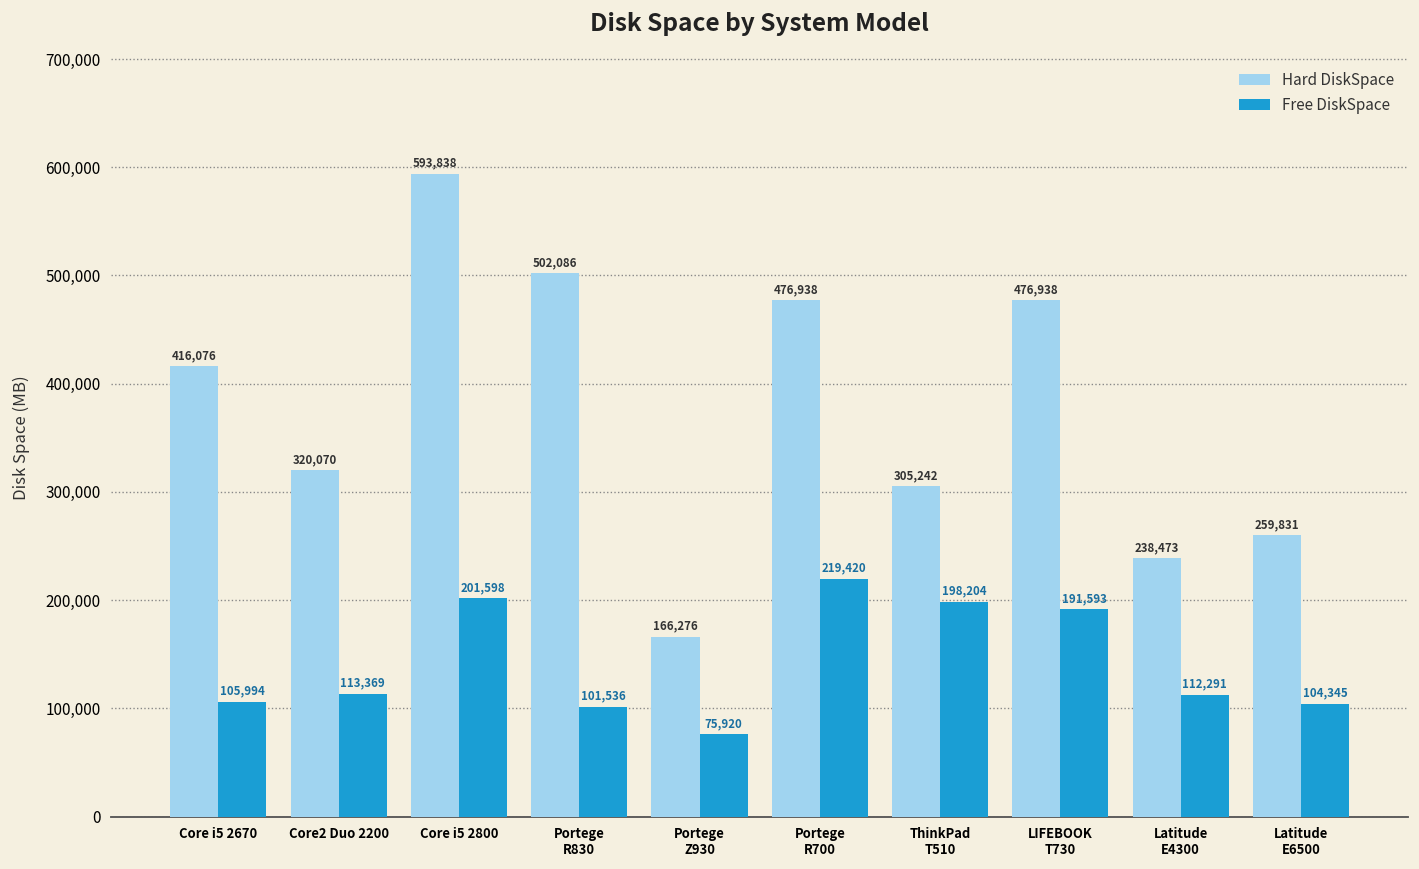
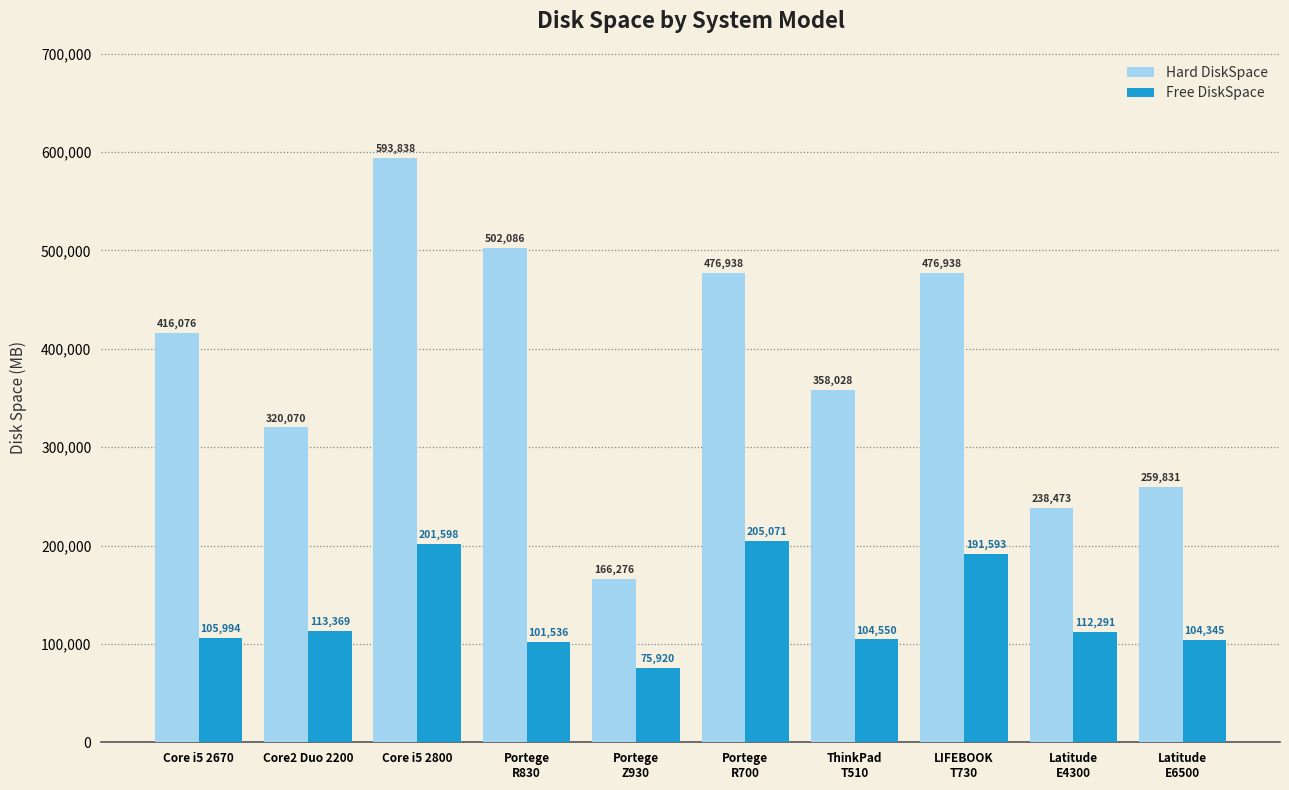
  {
    "Hard DiskSpace": {
      "Core i5 2670": "416,076",
      "Core2 Duo 2200": "320,070",
      "Core i5 2800": "593,838",
      "Portege R830": "502,086",
      "Portege Z930": "166,276",
      "Portege R700": "476,938",
-     "ThinkPad T510": "305,242",
+     "ThinkPad T510": "358,028",
      "LIFEBOOK T730": "476,938",
      "Latitude E4300": "238,473",
      "Latitude E6500": "259,831"
    },
    "Free DiskSpace": {
      "Core i5 2670": "105,994",
      "Core2 Duo 2200": "113,369",
      "Core i5 2800": "201,598",
      "Portege R830": "101,536",
      "Portege Z930": "75,920",
-     "Portege R700": "219,420",
-     "ThinkPad T510": "198,204",
+     "Portege R700": "205,071",
+     "ThinkPad T510": "104,550",
      "LIFEBOOK T730": "191,593",
      "Latitude E4300": "112,291",
      "Latitude E6500": "104,345"
    }
  }
